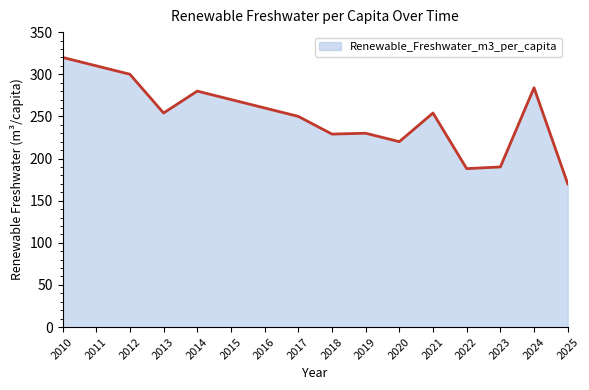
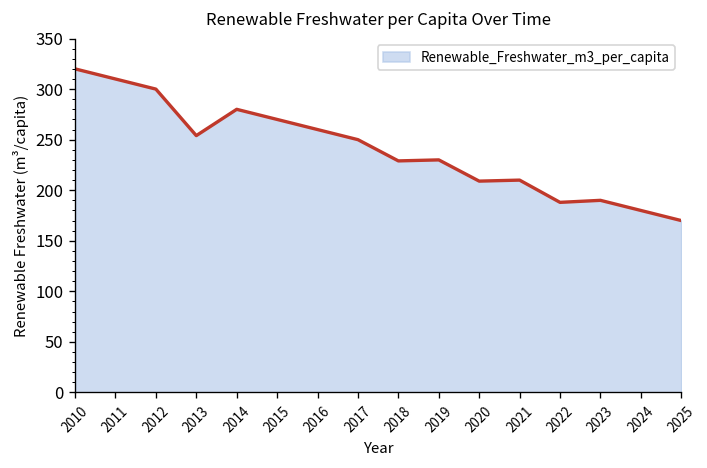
  {
    "2010": 320,
    "2011": 310,
    "2012": 300,
    "2013": 250,
    "2014": 280,
    "2015": 270,
    "2016": 260,
    "2017": 250,
    "2018": 230,
    "2019": 230,
-   "2020": 220,
-   "2021": 250,
+   "2020": 210,
+   "2021": 210,
    "2022": 190,
    "2023": 190,
-   "2024": 280,
+   "2024": 180,
    "2025": 170
  }
